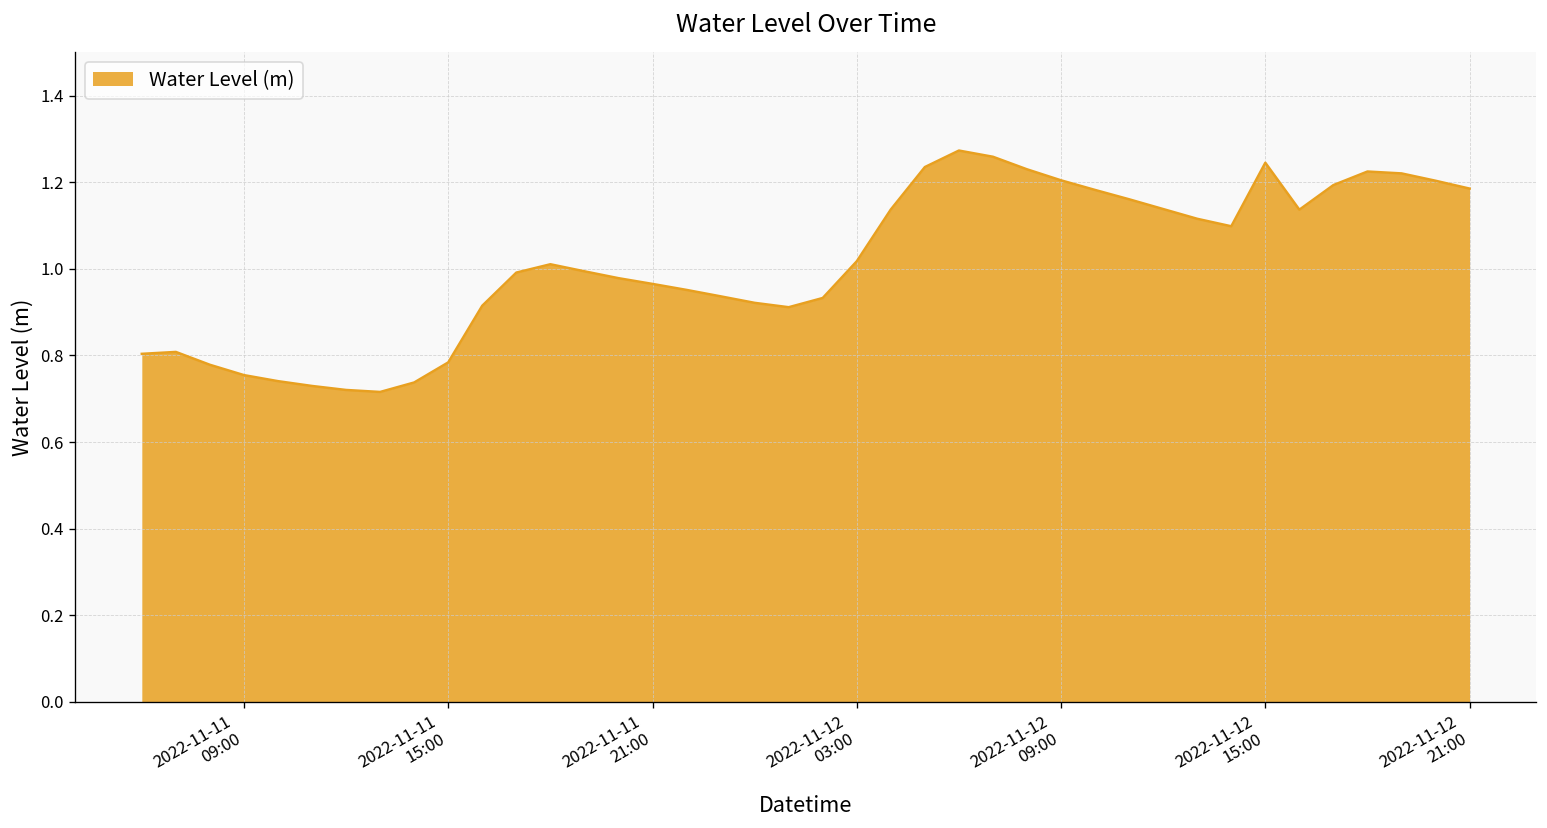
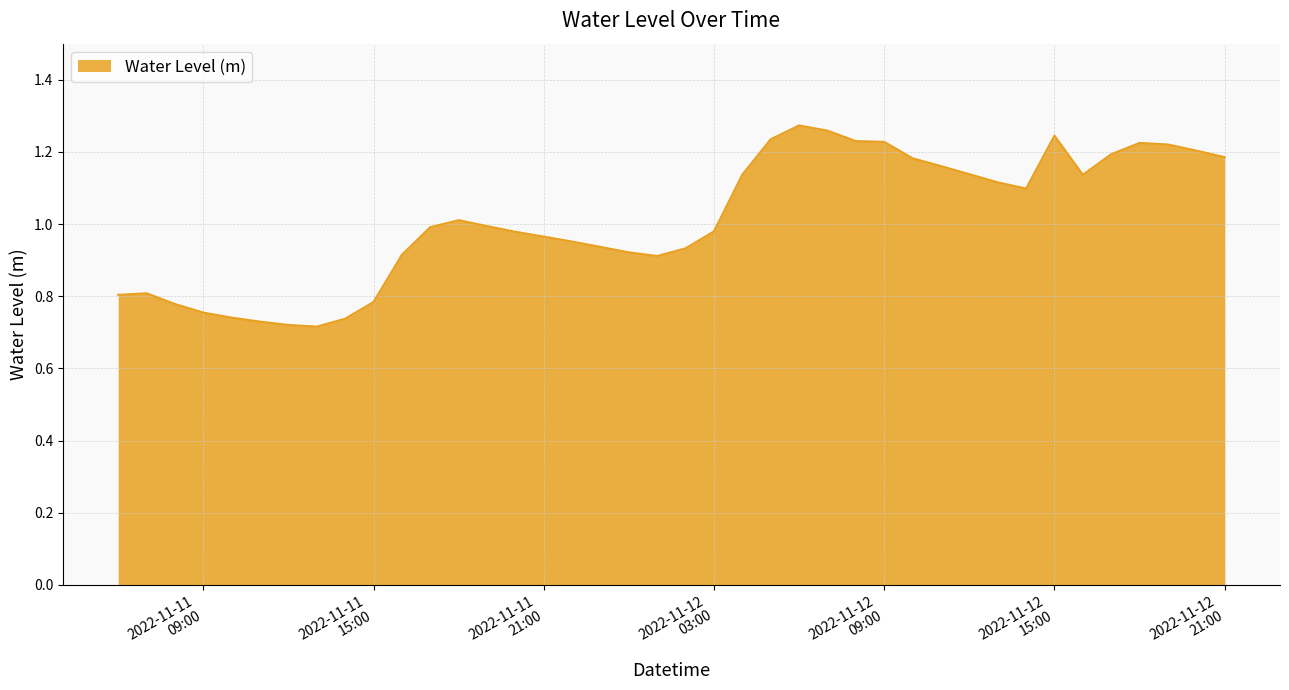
  {
    "2022-11-11 09:00": 0.75,
    "2022-11-11 15:00": 0.78,
    "2022-11-11 21:00": 0.97,
-   "2022-11-12 03:00": 1.02,
-   "2022-11-12 09:00": 1.20,
+   "2022-11-12 03:00": 0.98,
+   "2022-11-12 09:00": 1.23,
    "2022-11-12 15:00": 1.25,
    "2022-11-12 21:00": 1.19
  }
